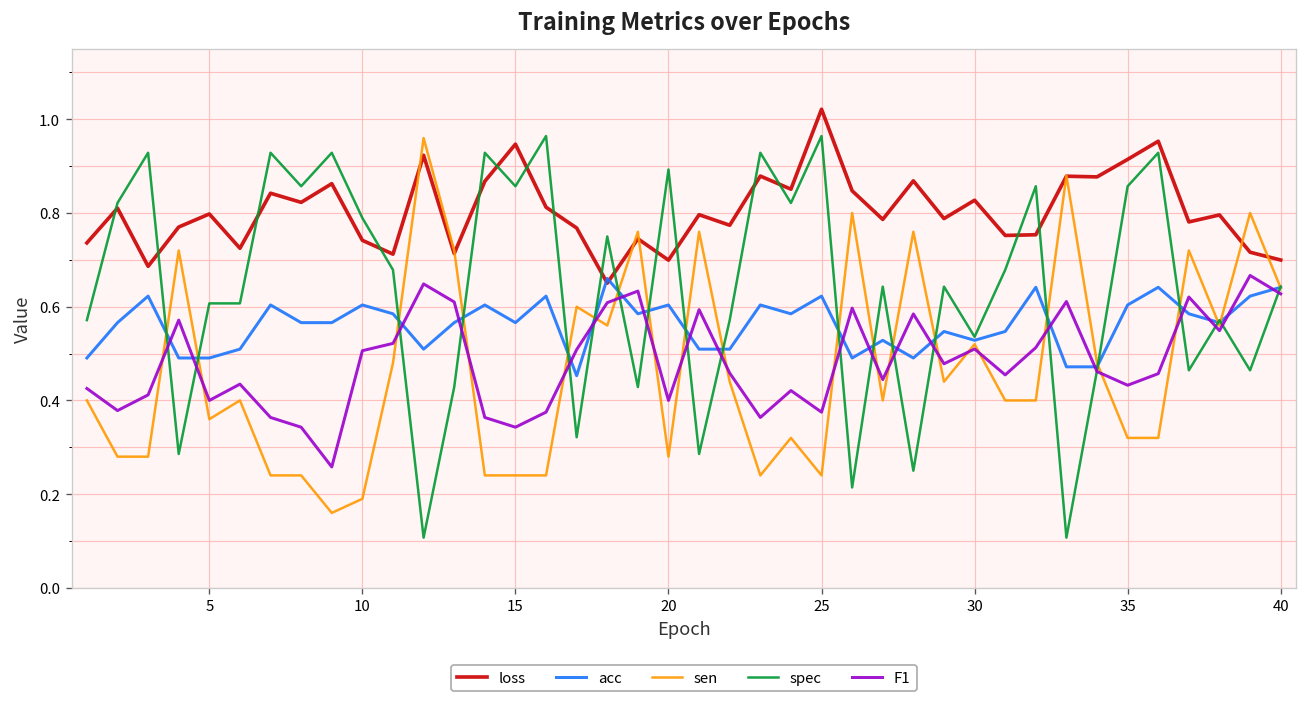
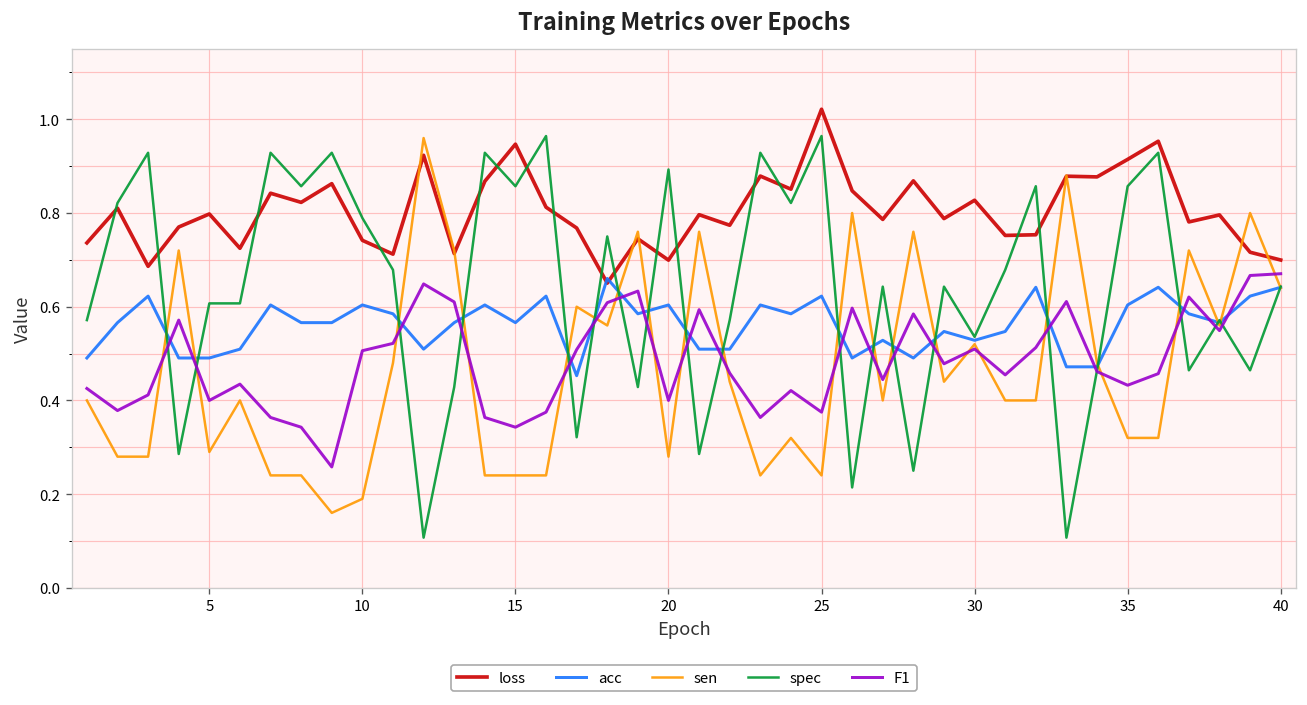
  {
    "loss": {
      "5": 0.80,
      "10": 0.74,
      "15": 0.95,
      "20": 0.70,
      "25": 1.02,
      "30": 0.83,
      "35": 0.91,
      "40": 0.70
    },
    "acc": {
      "5": 0.49,
      "10": 0.60,
      "15": 0.57,
      "20": 0.60,
      "25": 0.62,
      "30": 0.53,
      "35": 0.60
    },
    "sen": {
-     "5": 0.36,
+     "5": 0.29,
      "10": 0.19,
      "15": 0.24,
      "20": 0.28,
      "25": 0.24,
      "30": 0.52,
      "35": 0.32
    },
    "spec": {
      "5": 0.61,
      "10": 0.79,
      "15": 0.86,
      "20": 0.89,
      "25": 0.96,
      "30": 0.54,
      "35": 0.86
    },
    "F1": {
      "5": 0.40,
      "10": 0.51,
      "15": 0.34,
      "20": 0.40,
      "25": 0.38,
      "30": 0.51,
      "35": 0.43,
-     "40": 0.63
+     "40": 0.67
    }
  }
